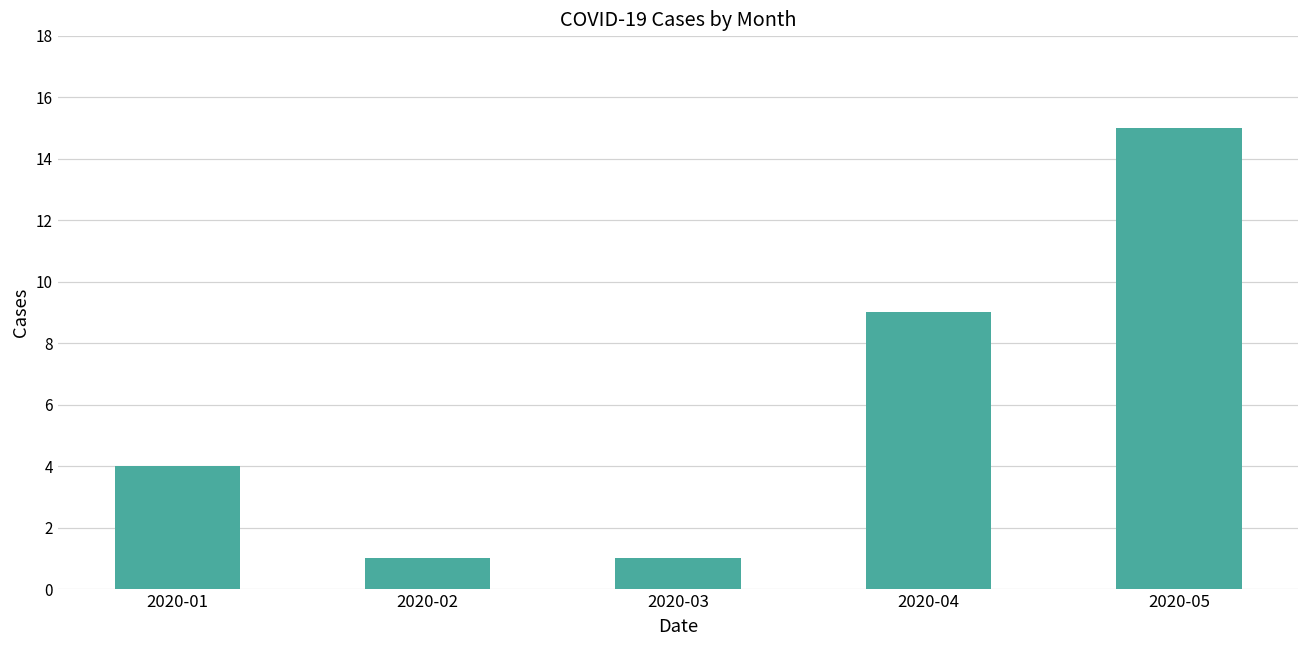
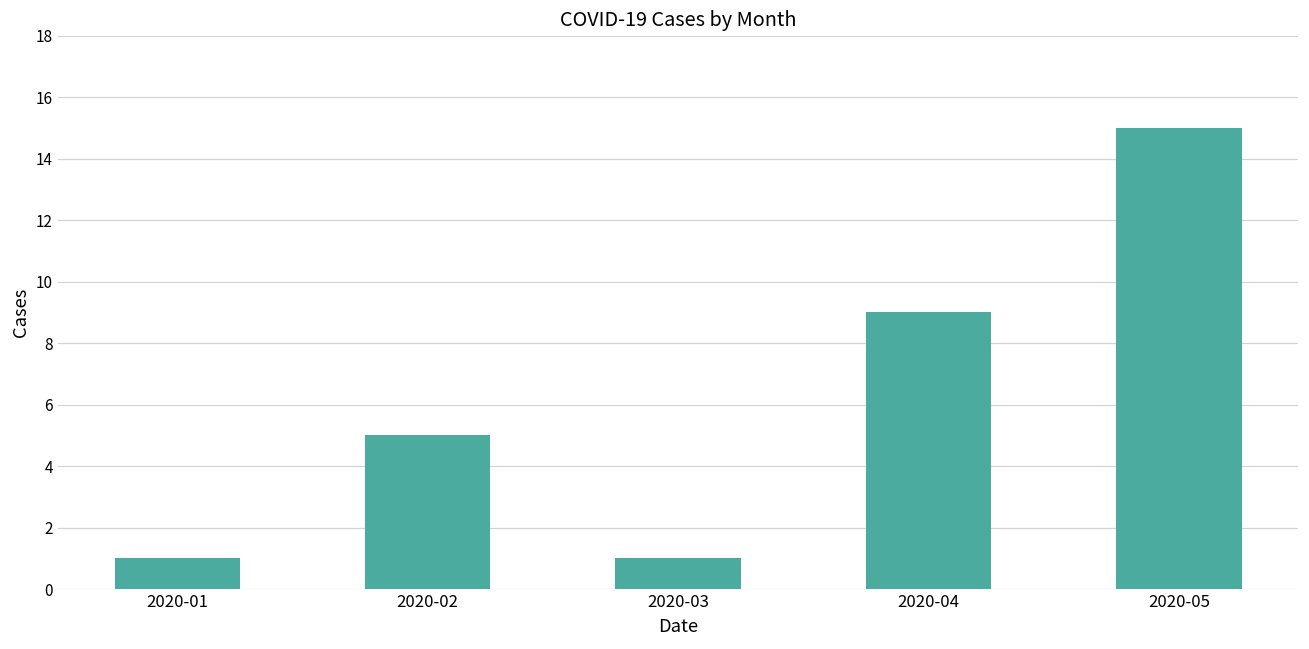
  {
-   "2020-01": 4,
-   "2020-02": 1,
+   "2020-01": 1,
+   "2020-02": 5,
    "2020-03": 1,
    "2020-04": 9,
    "2020-05": 15
  }
